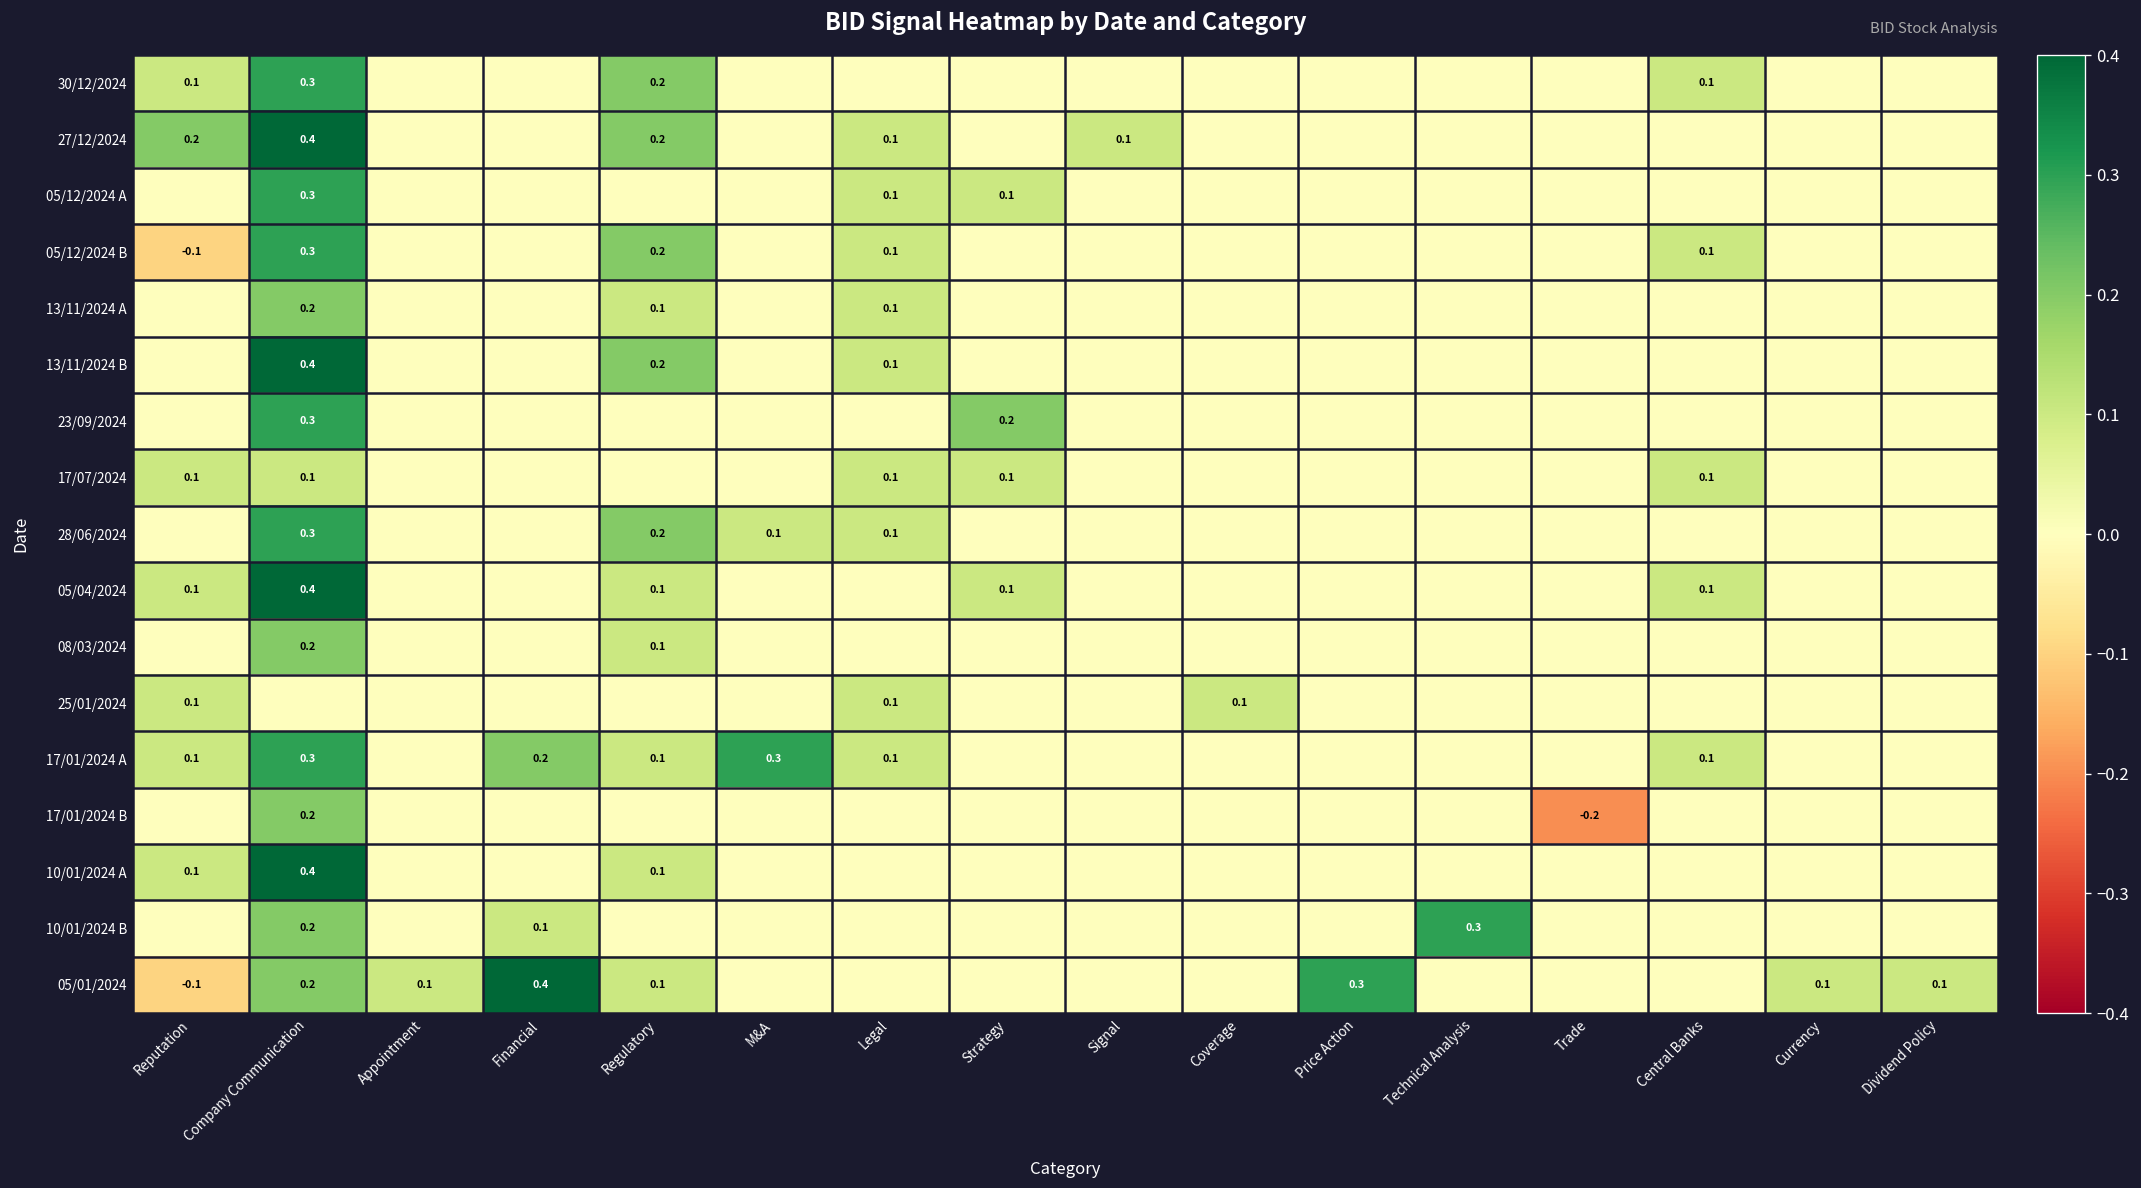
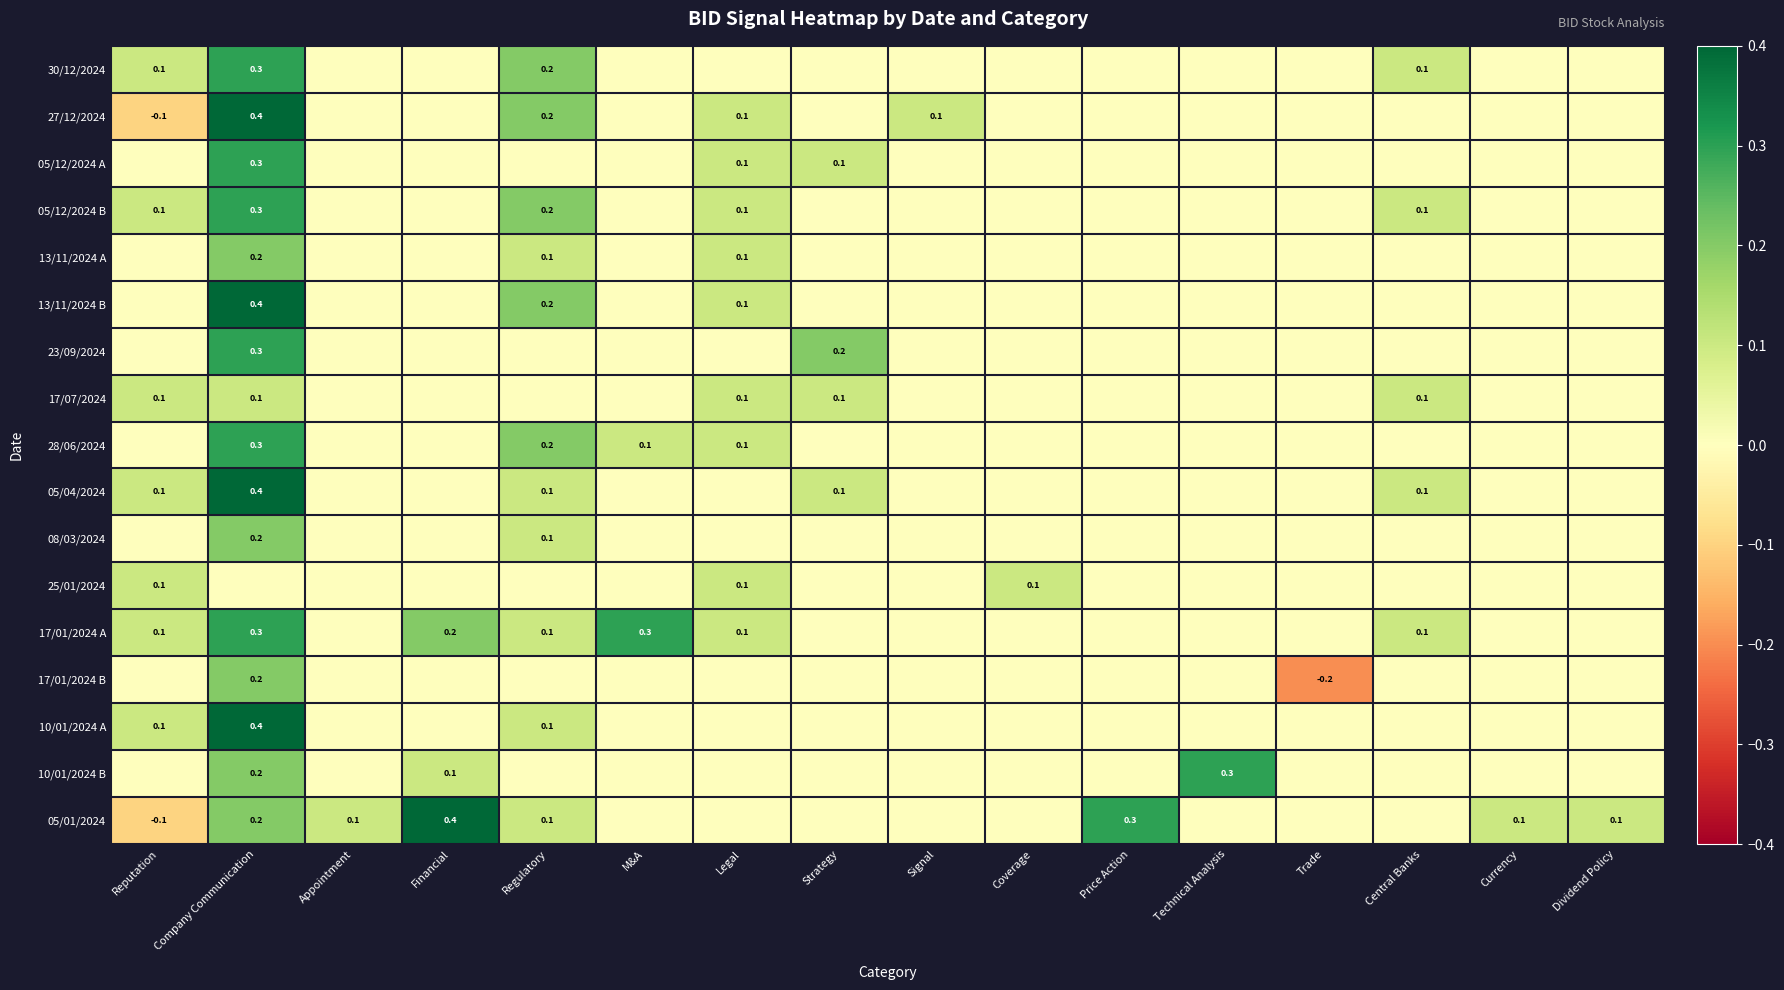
  {
    "30/12/2024": {
      "Reputation": 0.1,
      "Company Communication": 0.3,
      "Regulatory": 0.2,
      "Central Banks": 0.1
    },
    "27/12/2024": {
-     "Reputation": 0.2,
+     "Reputation": -0.1,
      "Company Communication": 0.4,
      "Regulatory": 0.2,
      "Legal": 0.1,
      "Signal": 0.1
    },
    "05/12/2024 A": {
      "Company Communication": 0.3,
      "Legal": 0.1,
      "Strategy": 0.1
    },
    "05/12/2024 B": {
-     "Reputation": -0.1,
+     "Reputation": 0.1,
      "Company Communication": 0.3,
      "Regulatory": 0.2,
      "Legal": 0.1,
      "Central Banks": 0.1
    },
    "13/11/2024 A": {
      "Company Communication": 0.2,
      "Regulatory": 0.1,
      "Legal": 0.1
    },
    "13/11/2024 B": {
      "Company Communication": 0.4,
      "Regulatory": 0.2,
      "Legal": 0.1
    },
    "23/09/2024": {
      "Company Communication": 0.3,
      "Strategy": 0.2
    },
    "17/07/2024": {
      "Reputation": 0.1,
      "Company Communication": 0.1,
      "Legal": 0.1,
      "Strategy": 0.1,
      "Central Banks": 0.1
    },
    "28/06/2024": {
      "Company Communication": 0.3,
      "Regulatory": 0.2,
      "M&A": 0.1,
      "Legal": 0.1
    },
    "05/04/2024": {
      "Reputation": 0.1,
      "Company Communication": 0.4,
      "Regulatory": 0.1,
      "Strategy": 0.1,
      "Central Banks": 0.1
    },
    "08/03/2024": {
      "Company Communication": 0.2,
      "Regulatory": 0.1
    },
    "25/01/2024": {
      "Reputation": 0.1,
      "Legal": 0.1,
      "Coverage": 0.1
    },
    "17/01/2024 A": {
      "Reputation": 0.1,
      "Company Communication": 0.3,
      "Financial": 0.2,
      "Regulatory": 0.1,
      "M&A": 0.3,
      "Legal": 0.1,
      "Central Banks": 0.1
    },
    "17/01/2024 B": {
      "Company Communication": 0.2,
      "Trade": -0.2
    },
    "10/01/2024 A": {
      "Reputation": 0.1,
      "Company Communication": 0.4,
      "Regulatory": 0.1
    },
    "10/01/2024 B": {
      "Company Communication": 0.2,
      "Financial": 0.1,
      "Technical Analysis": 0.3
    },
    "05/01/2024": {
      "Reputation": -0.1,
      "Company Communication": 0.2,
      "Appointment": 0.1,
      "Financial": 0.4,
      "Regulatory": 0.1,
      "Price Action": 0.3,
      "Currency": 0.1,
      "Dividend Policy": 0.1
    }
  }
